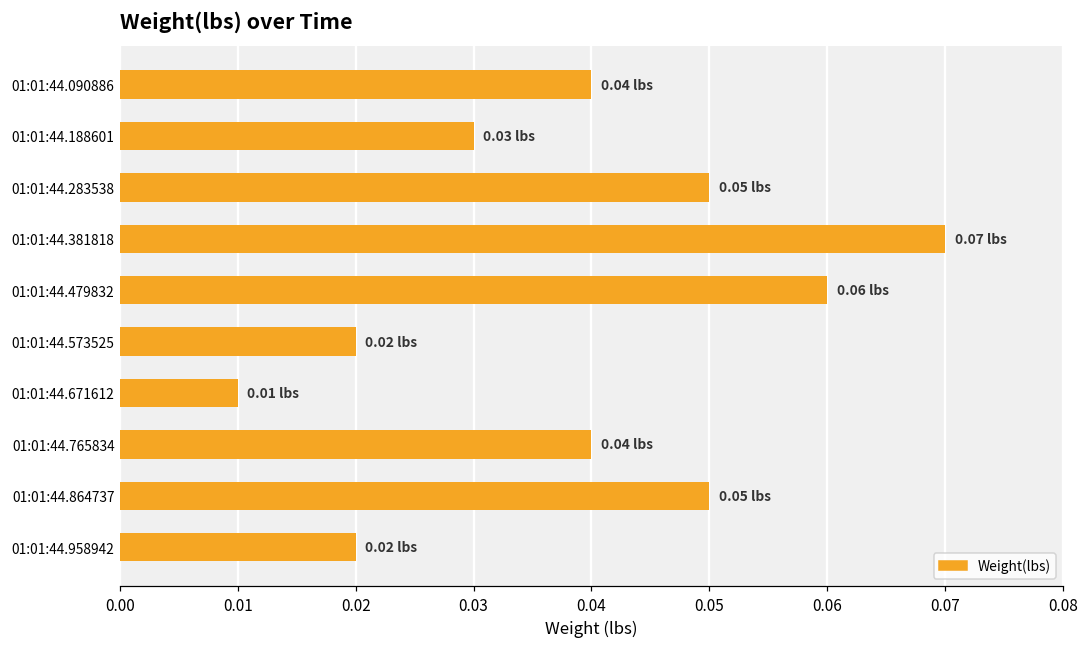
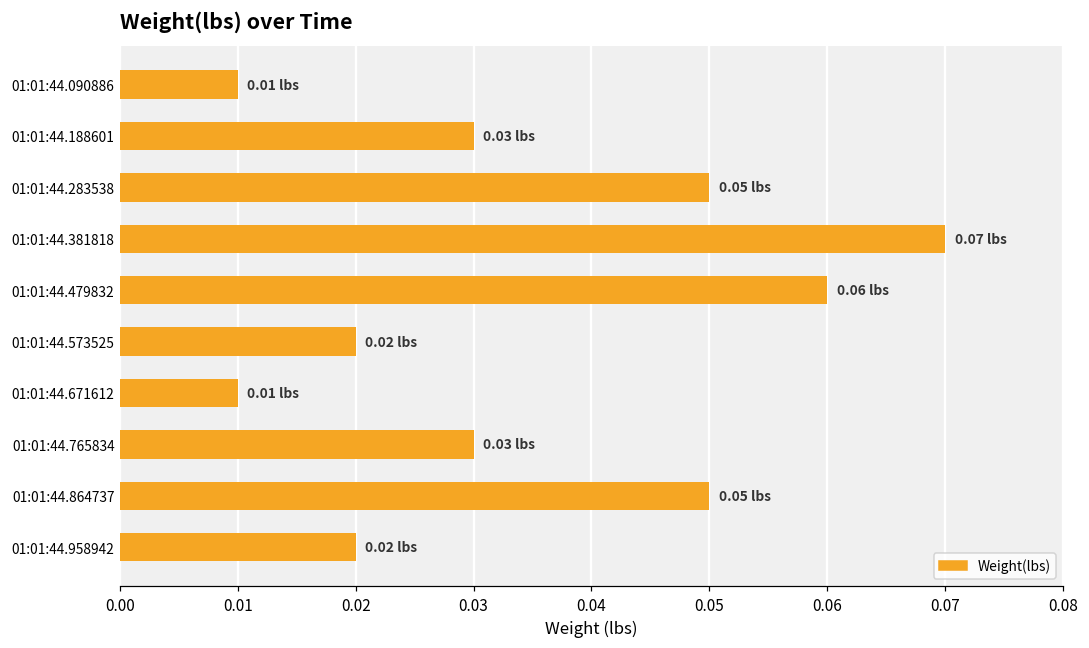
  {
-   "01:01:44.090886": 0.04,
+   "01:01:44.090886": 0.01,
    "01:01:44.188601": 0.03,
    "01:01:44.283538": 0.05,
    "01:01:44.381818": 0.07,
    "01:01:44.479832": 0.06,
    "01:01:44.573525": 0.02,
    "01:01:44.671612": 0.01,
-   "01:01:44.765834": 0.04,
+   "01:01:44.765834": 0.03,
    "01:01:44.864737": 0.05,
    "01:01:44.958942": 0.02
  }
